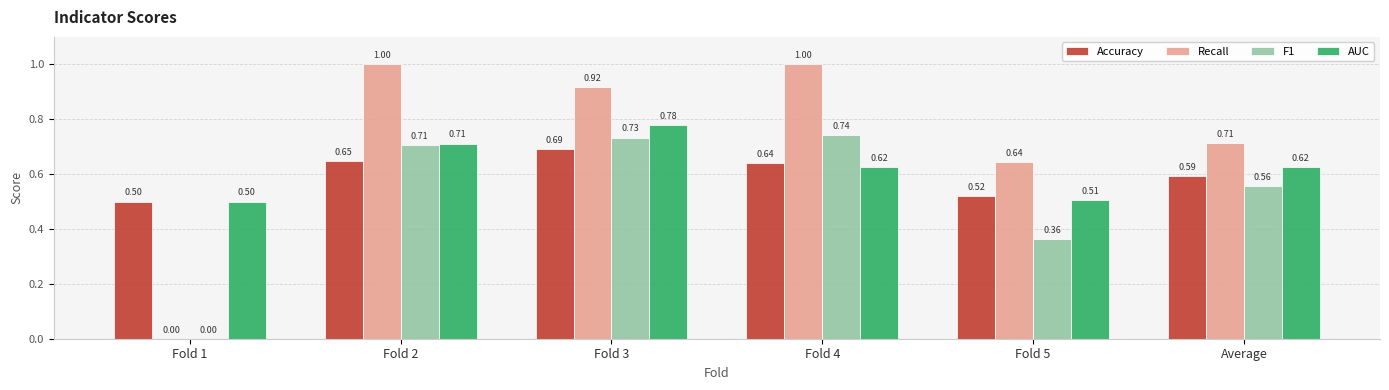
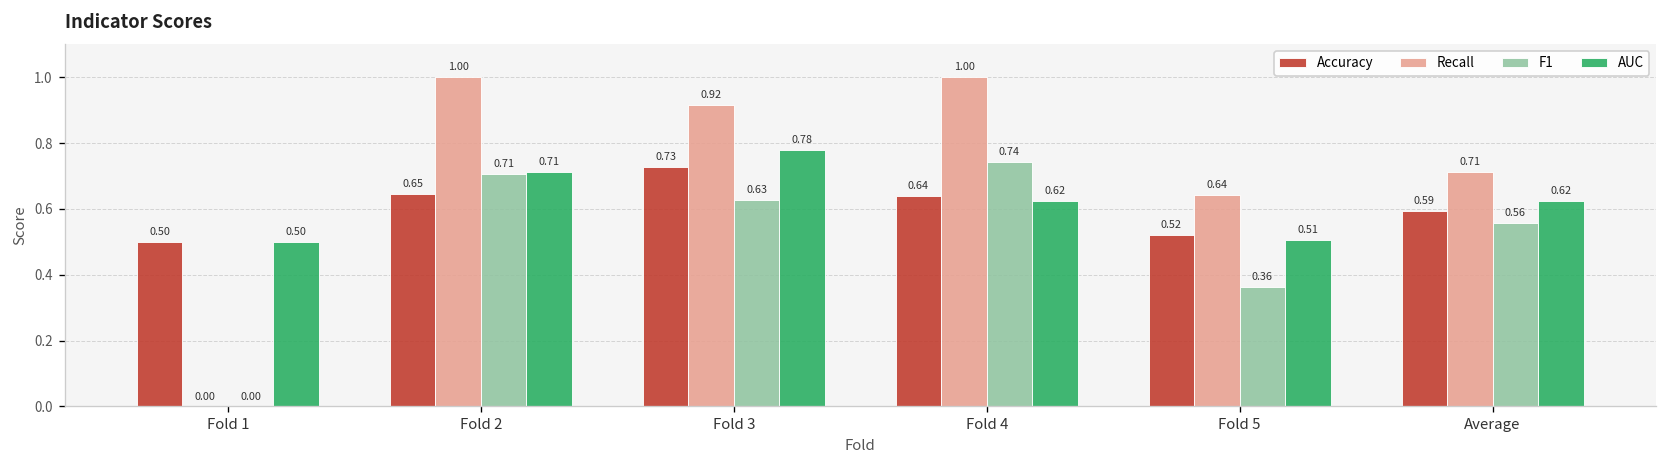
  {
    "Accuracy": {
      "Fold 1": 0.50,
      "Fold 2": 0.65,
-     "Fold 3": 0.69,
+     "Fold 3": 0.73,
      "Fold 4": 0.64,
      "Fold 5": 0.52,
      "Average": 0.59
    },
    "Recall": {
      "Fold 1": 0.00,
      "Fold 2": 1.00,
      "Fold 3": 0.92,
      "Fold 4": 1.00,
      "Fold 5": 0.64,
      "Average": 0.71
    },
    "F1": {
      "Fold 1": 0.00,
      "Fold 2": 0.71,
-     "Fold 3": 0.73,
+     "Fold 3": 0.63,
      "Fold 4": 0.74,
      "Fold 5": 0.36,
      "Average": 0.56
    },
    "AUC": {
      "Fold 1": 0.50,
      "Fold 2": 0.71,
      "Fold 3": 0.78,
      "Fold 4": 0.62,
      "Fold 5": 0.51,
      "Average": 0.62
    }
  }
